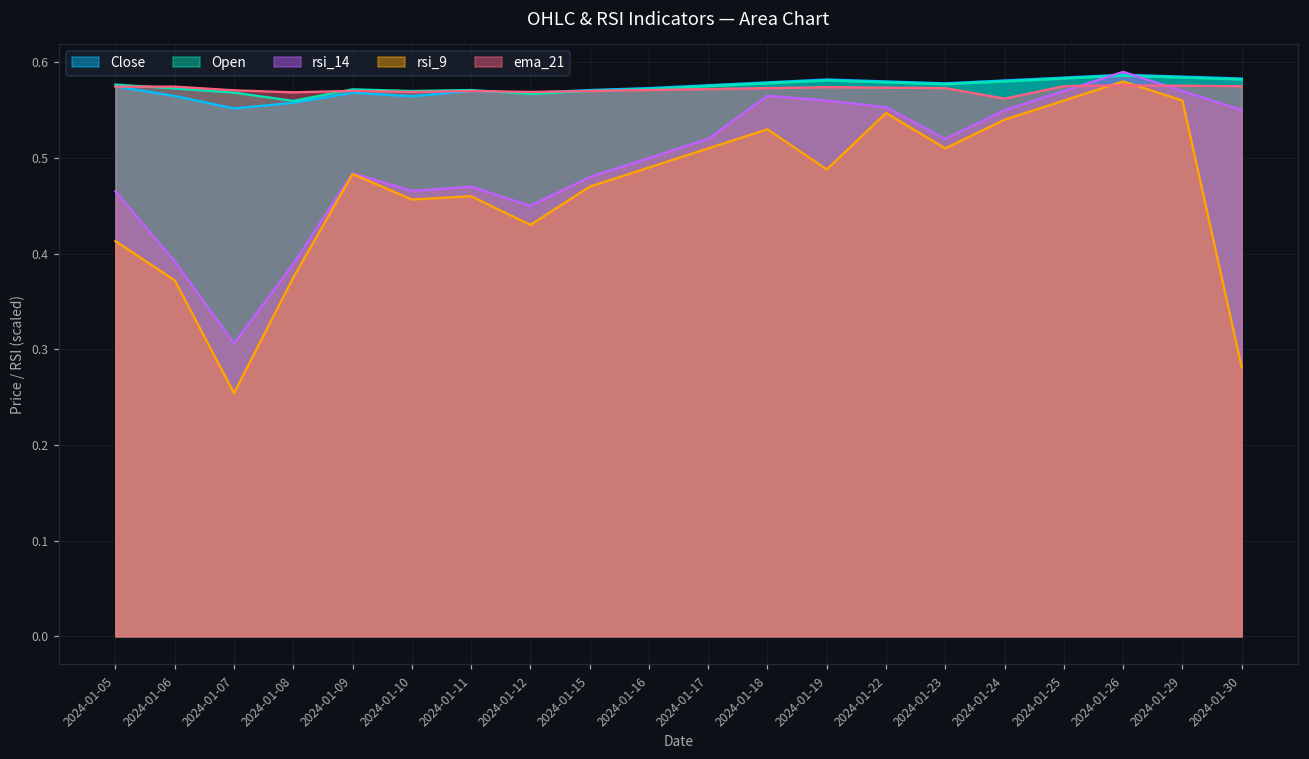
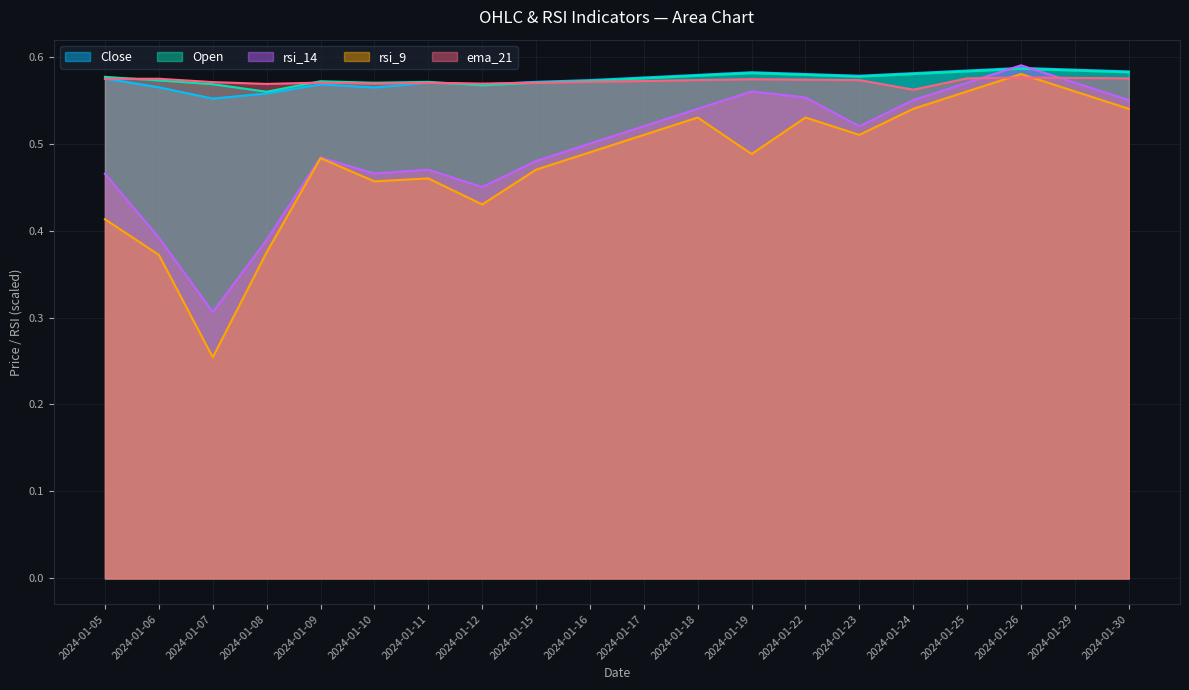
  {
    "rsi_14": {
      "2024-01-05": 0.47,
      "2024-01-06": 0.39,
      "2024-01-07": 0.31,
      "2024-01-08": 0.39,
      "2024-01-10": 0.47,
      "2024-01-11": 0.47,
      "2024-01-12": 0.45,
      "2024-01-15": 0.48,
      "2024-01-16": 0.50,
      "2024-01-17": 0.52,
-     "2024-01-18": 0.57,
+     "2024-01-18": 0.54,
      "2024-01-19": 0.56,
      "2024-01-22": 0.55,
      "2024-01-23": 0.52,
      "2024-01-24": 0.55,
      "2024-01-25": 0.57,
      "2024-01-26": 0.59,
      "2024-01-29": 0.57,
      "2024-01-30": 0.55
    },
    "rsi_9": {
      "2024-01-05": 0.41,
      "2024-01-06": 0.37,
      "2024-01-07": 0.25,
      "2024-01-08": 0.37,
      "2024-01-10": 0.46,
      "2024-01-11": 0.46,
      "2024-01-12": 0.43,
      "2024-01-15": 0.47,
      "2024-01-16": 0.49,
      "2024-01-17": 0.51,
      "2024-01-18": 0.53,
      "2024-01-19": 0.49,
-     "2024-01-22": 0.55,
+     "2024-01-22": 0.53,
      "2024-01-23": 0.51,
      "2024-01-24": 0.54,
      "2024-01-25": 0.56,
      "2024-01-26": 0.58,
      "2024-01-29": 0.56,
-     "2024-01-30": 0.28
+     "2024-01-30": 0.54
    },
    "ema_21": {
      "2024-01-08": 0.57,
      "2024-01-17": 0.57,
      "2024-01-18": 0.57,
      "2024-01-19": 0.57,
      "2024-01-22": 0.57,
      "2024-01-23": 0.57,
      "2024-01-24": 0.56,
      "2024-01-25": 0.58,
      "2024-01-26": 0.58,
      "2024-01-29": 0.58,
      "2024-01-30": 0.58
    }
  }
